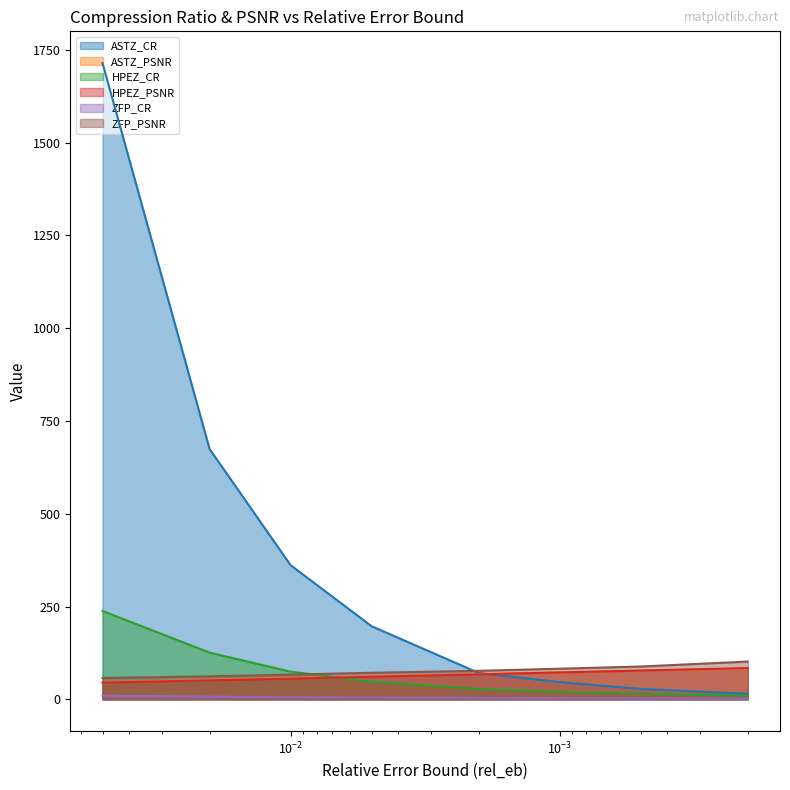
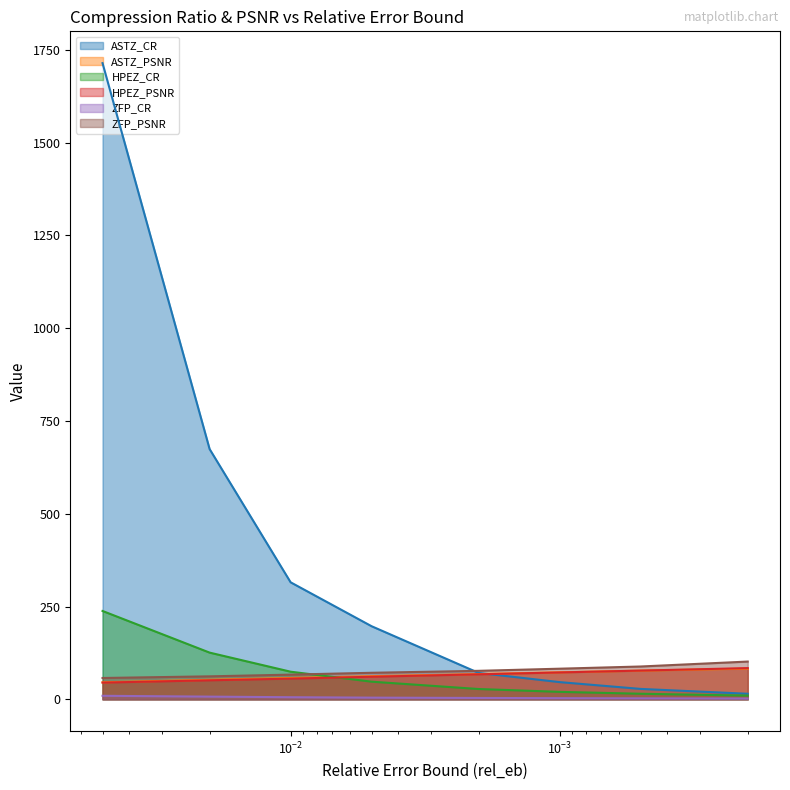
  {
    "ASTZ_CR": {
-     "10^-2": 360,
+     "10^-2": 320,
      "10^-3": 50
    },
    "HPEZ_CR": {
      "10^-2": 70,
      "10^-3": 20
    },
    "ZFP_CR": {
      "10^-2": 10,
      "10^-3": 0
    },
    "ZFP_PSNR": {
      "10^-2": 70,
      "10^-3": 80
    }
  }
